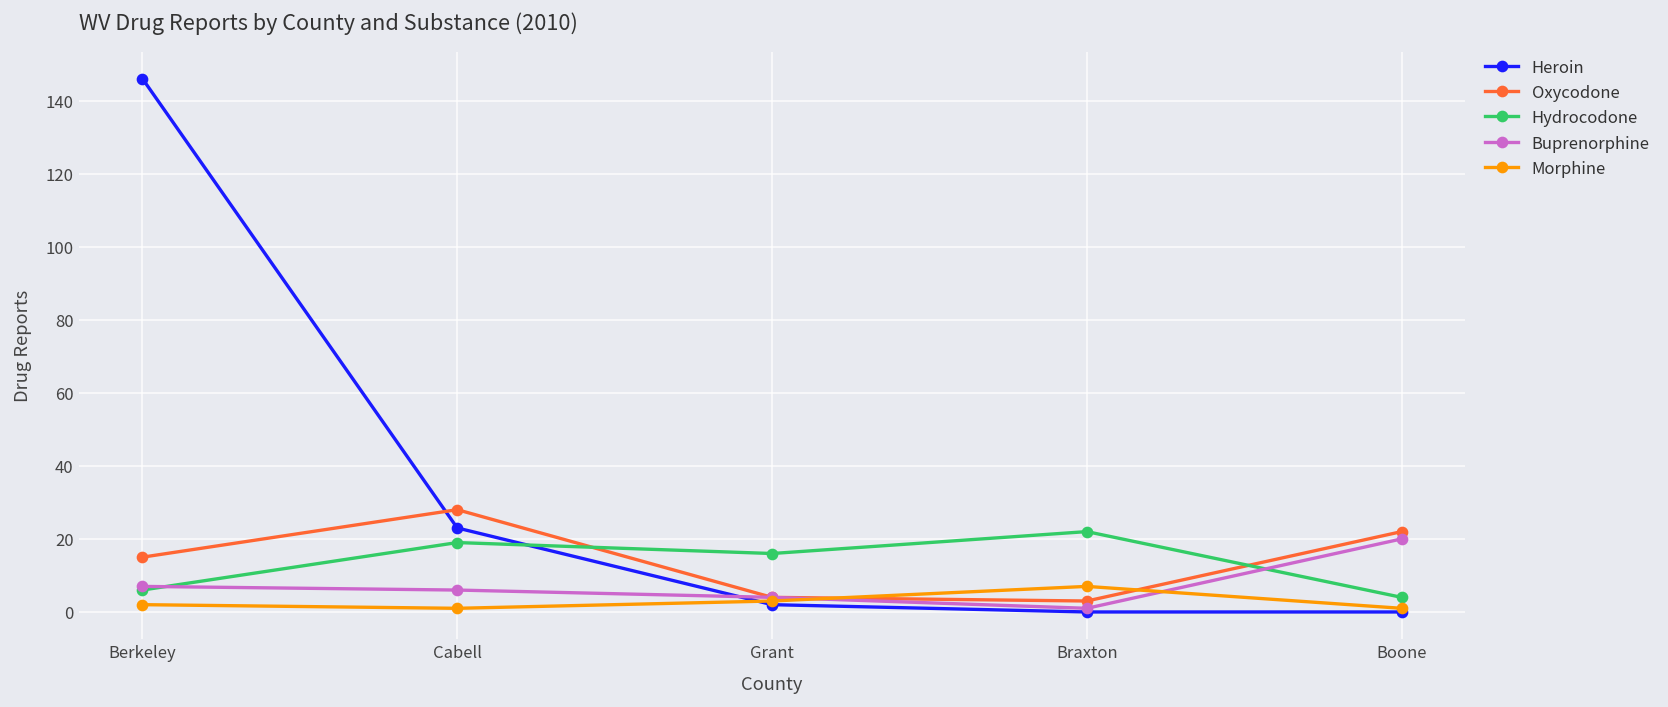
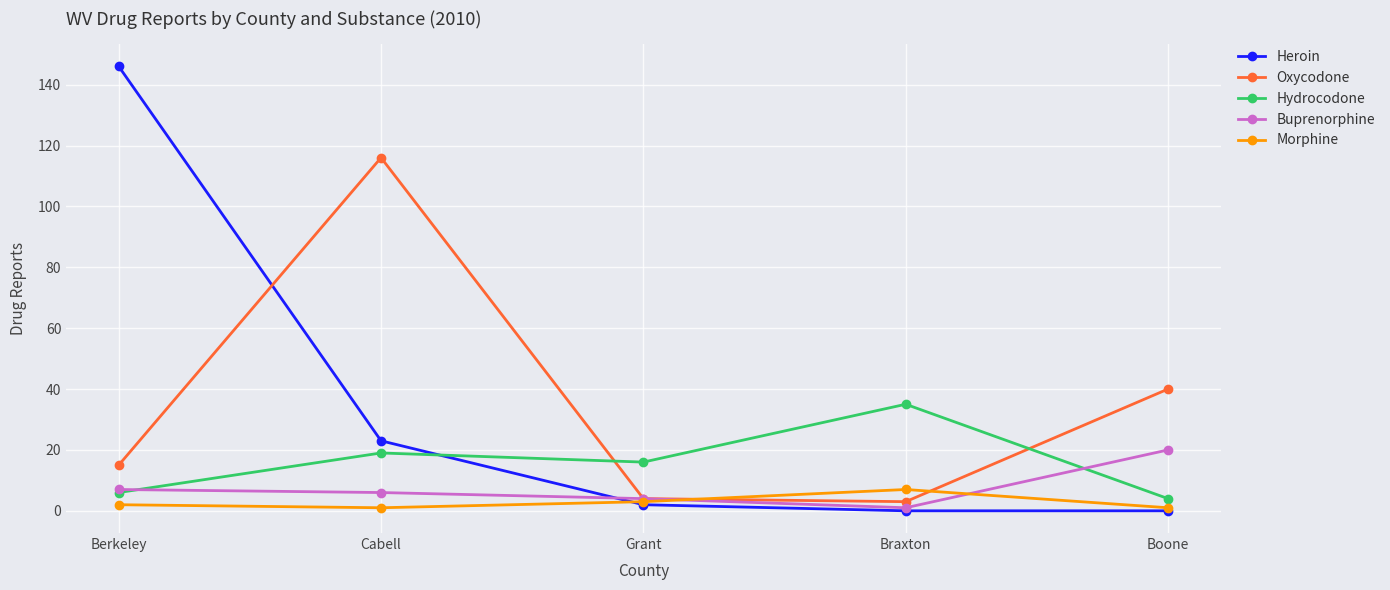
  {
    "Heroin": {
      "Berkeley": 146,
      "Cabell": 23,
      "Grant": 2,
      "Braxton": 0,
      "Boone": 0
    },
    "Oxycodone": {
      "Berkeley": 15,
-     "Cabell": 28,
+     "Cabell": 116,
      "Braxton": 3,
-     "Boone": 22
+     "Boone": 40
    },
    "Hydrocodone": {
      "Berkeley": 6,
      "Cabell": 19,
      "Grant": 16,
-     "Braxton": 22,
+     "Braxton": 35,
      "Boone": 4
    },
    "Buprenorphine": {
      "Berkeley": 7,
      "Cabell": 6,
      "Braxton": 1,
      "Boone": 20
    },
    "Morphine": {
      "Berkeley": 2,
      "Cabell": 1,
      "Grant": 3,
      "Braxton": 7,
      "Boone": 1
    }
  }
